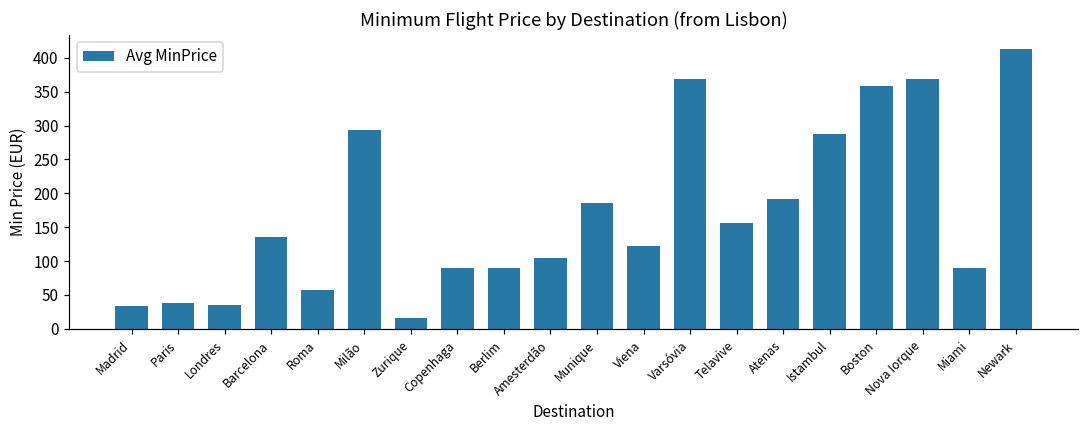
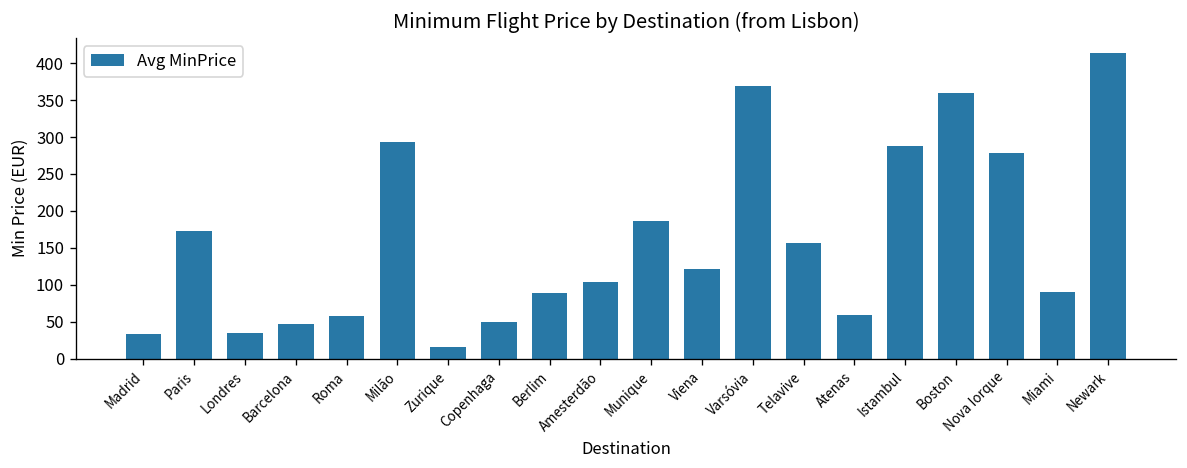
  {
    "Madrid": 30,
-   "Paris": 40,
+   "Paris": 170,
    "Londres": 40,
-   "Barcelona": 130,
+   "Barcelona": 50,
    "Roma": 60,
    "Milão": 290,
    "Zurique": 20,
-   "Copenhaga": 90,
+   "Copenhaga": 50,
    "Berlim": 90,
    "Amesterdão": 100,
    "Munique": 190,
    "Viena": 120,
    "Varsóvia": 370,
    "Telavive": 160,
-   "Atenas": 190,
+   "Atenas": 60,
    "Istambul": 290,
    "Boston": 360,
-   "Nova Iorque": 370,
+   "Nova Iorque": 280,
    "Miami": 90,
    "Newark": 410
  }
